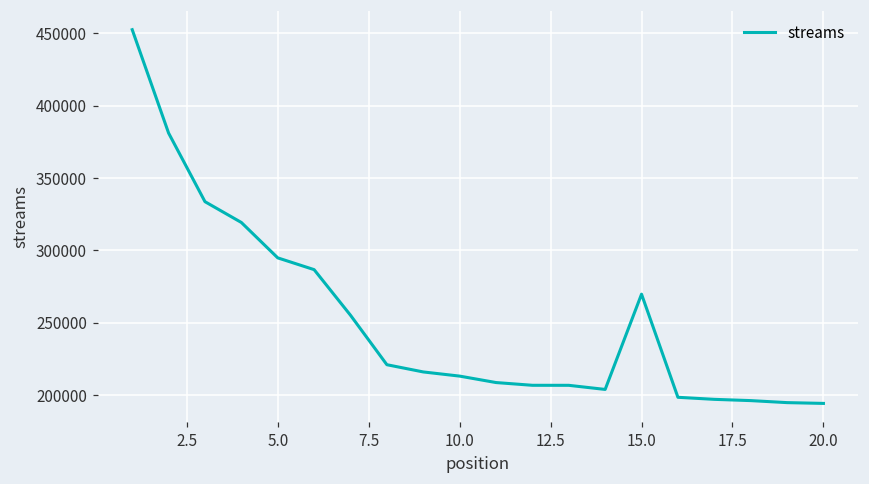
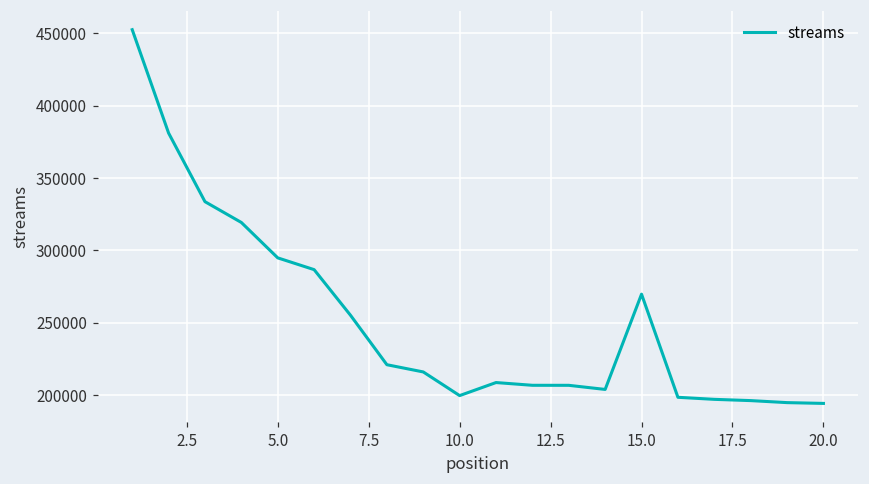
  {
    "5.0": 295000,
-   "10.0": 213000,
+   "10.0": 200000,
    "15.0": 270000,
    "20.0": 194000
  }
